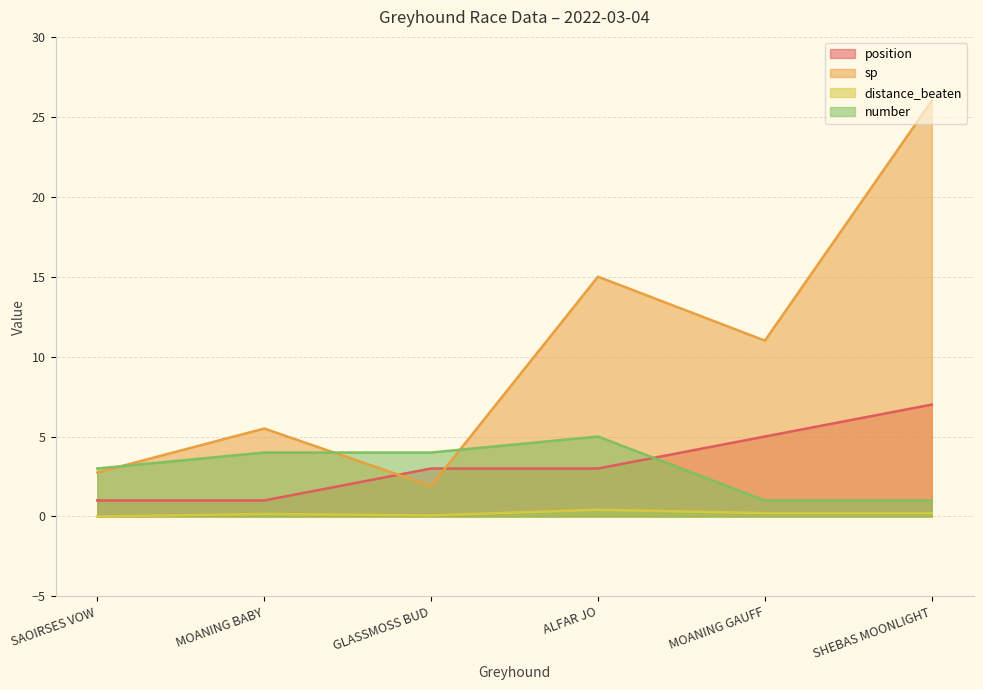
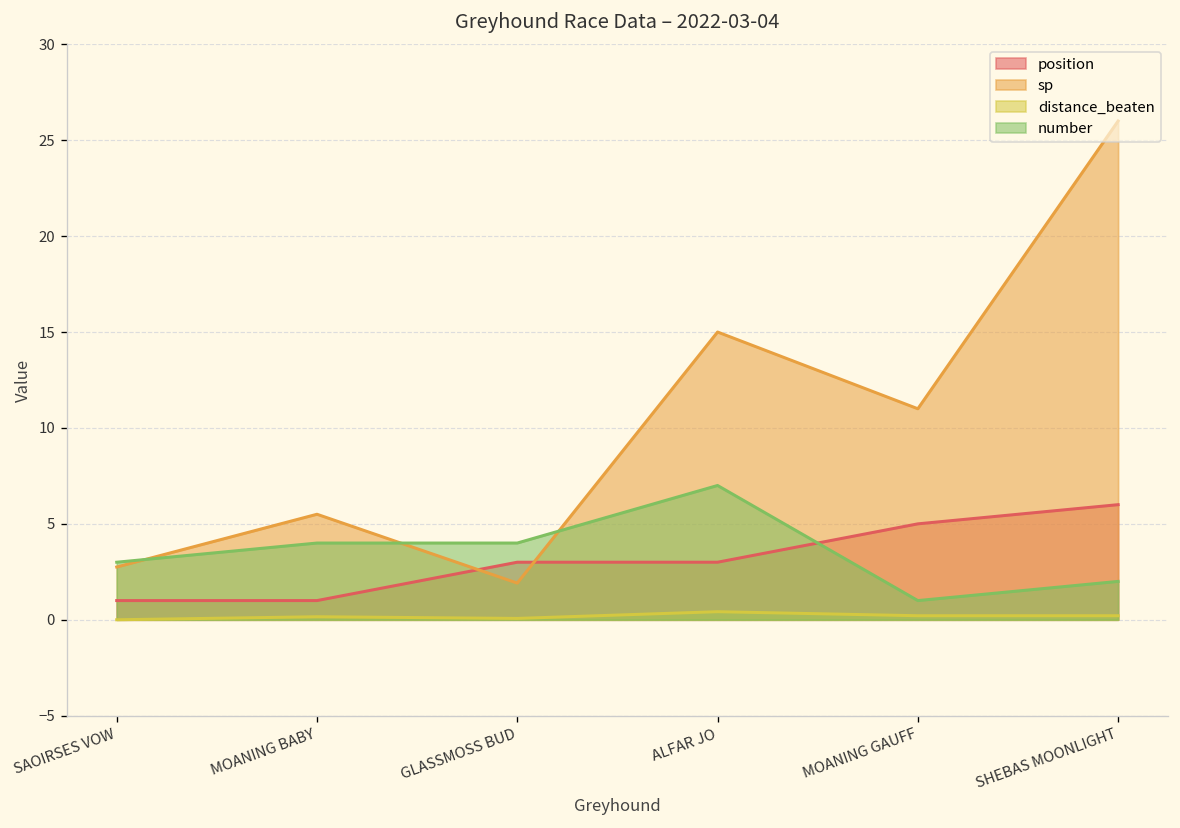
  {
    "position": {
      "SAOIRSES VOW": 1,
      "MOANING BABY": 1,
      "GLASSMOSS BUD": 3,
      "ALFAR JO": 3,
      "MOANING GAUFF": 5,
-     "SHEBAS MOONLIGHT": 7
+     "SHEBAS MOONLIGHT": 6
    },
    "number": {
      "SAOIRSES VOW": 3,
      "MOANING BABY": 4,
      "GLASSMOSS BUD": 4,
-     "ALFAR JO": 5,
+     "ALFAR JO": 7,
      "MOANING GAUFF": 1,
-     "SHEBAS MOONLIGHT": 1
+     "SHEBAS MOONLIGHT": 2
    }
  }
